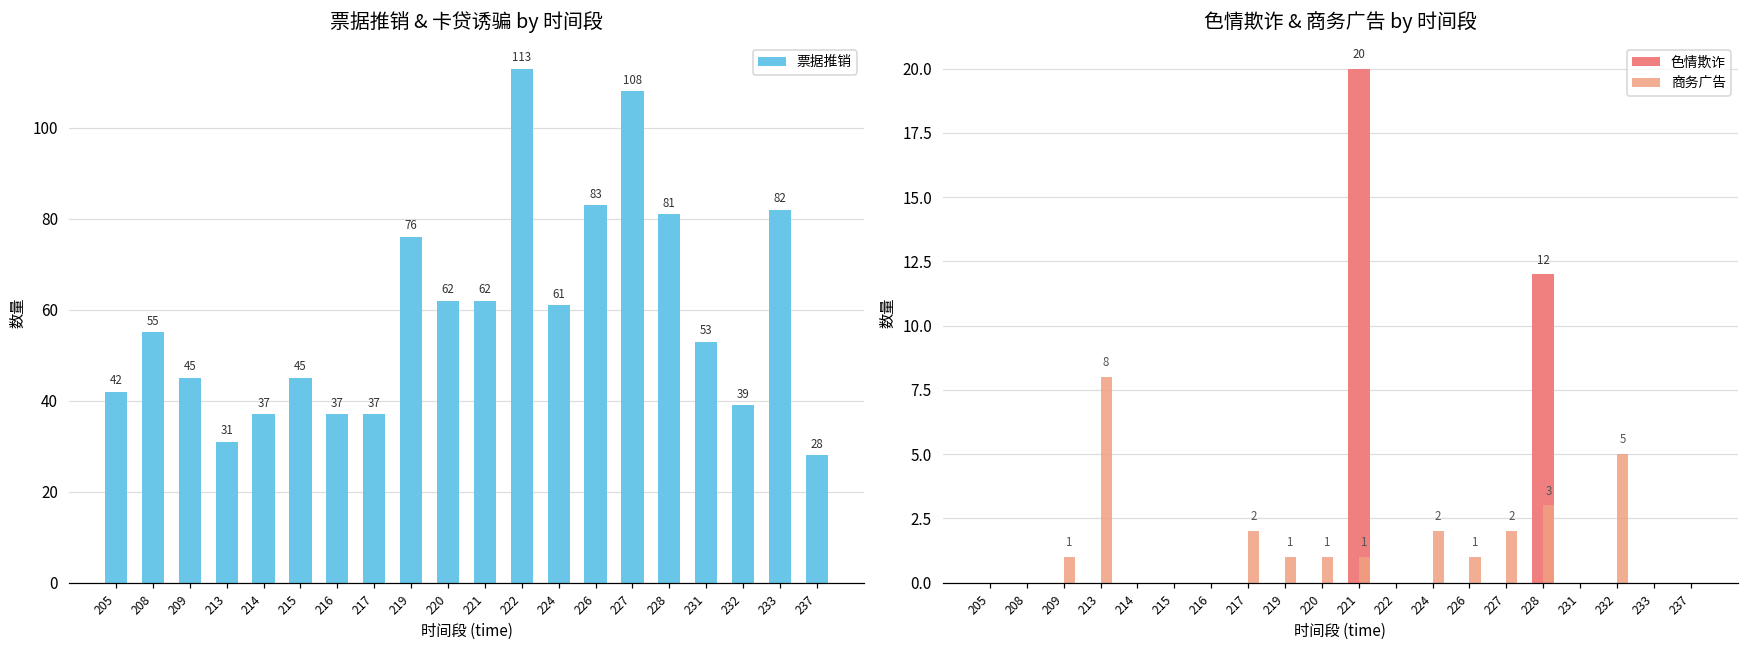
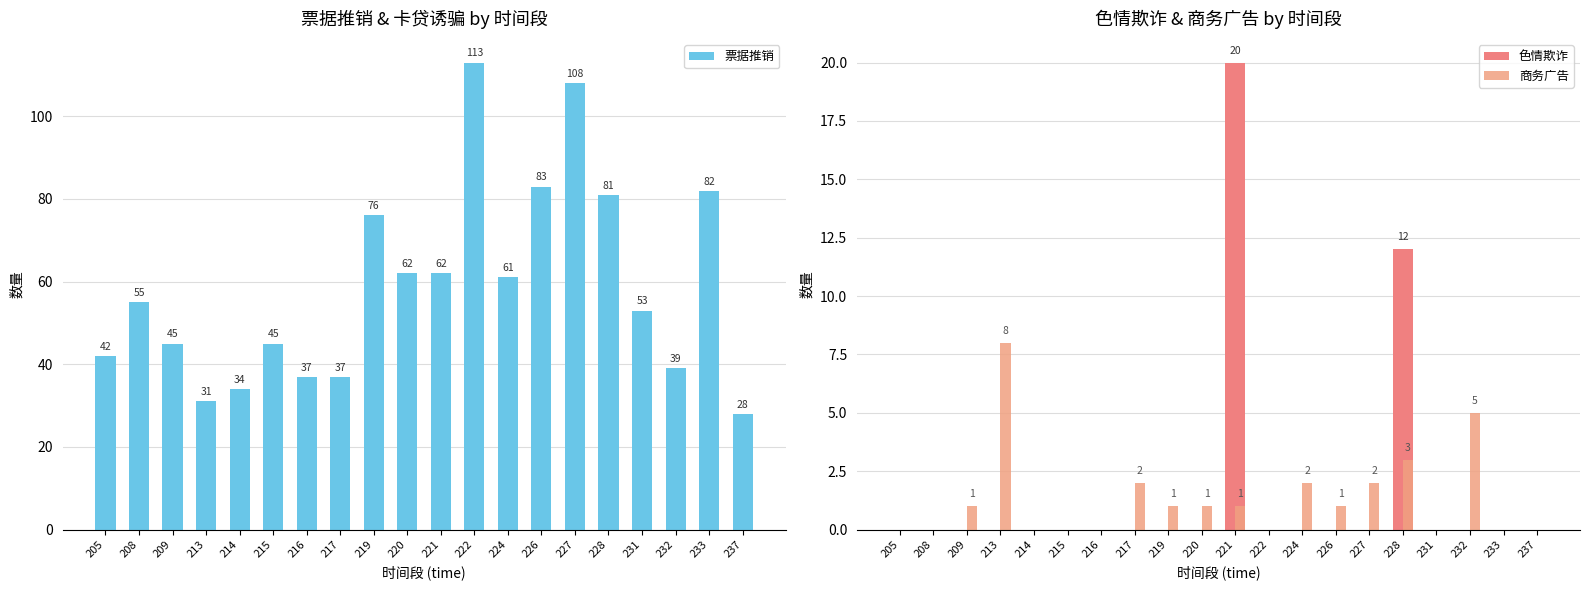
  {
    "票据推销 & 卡贷诱骗 by 时间段": {
      "205": 42,
      "208": 55,
      "209": 45,
      "213": 31,
-     "214": 37,
+     "214": 34,
      "215": 45,
      "216": 37,
      "217": 37,
      "219": 76,
      "220": 62,
      "221": 62,
      "222": 113,
      "224": 61,
      "226": 83,
      "227": 108,
      "228": 81,
      "231": 53,
      "232": 39,
      "233": 82,
      "237": 28
    }
  }
